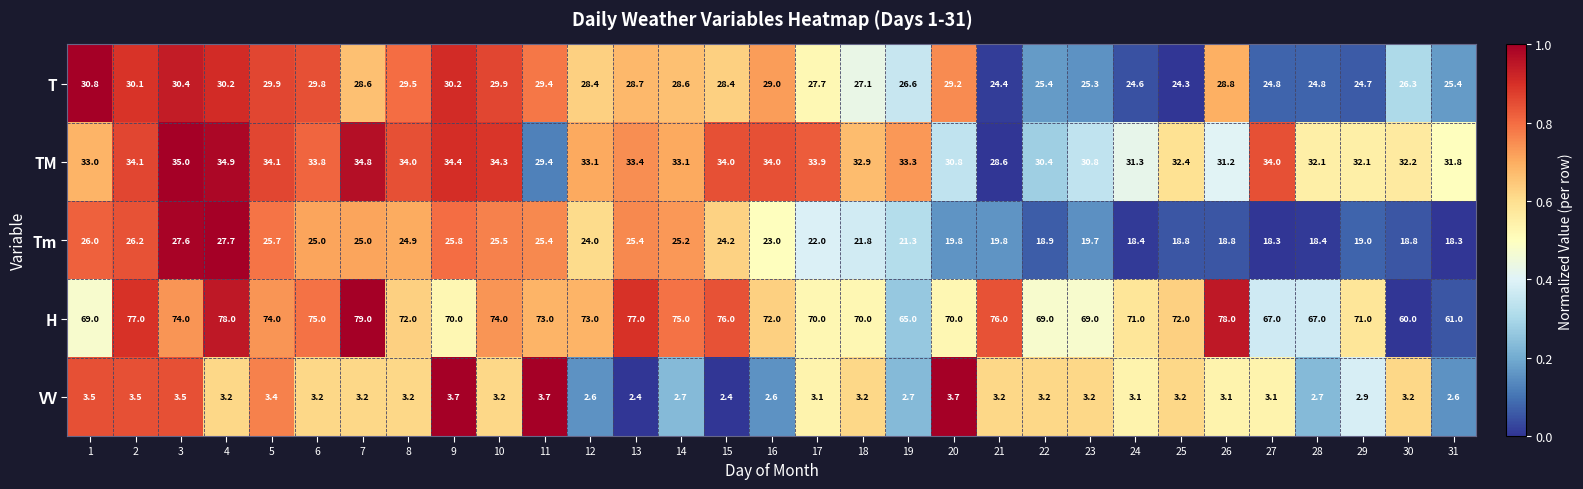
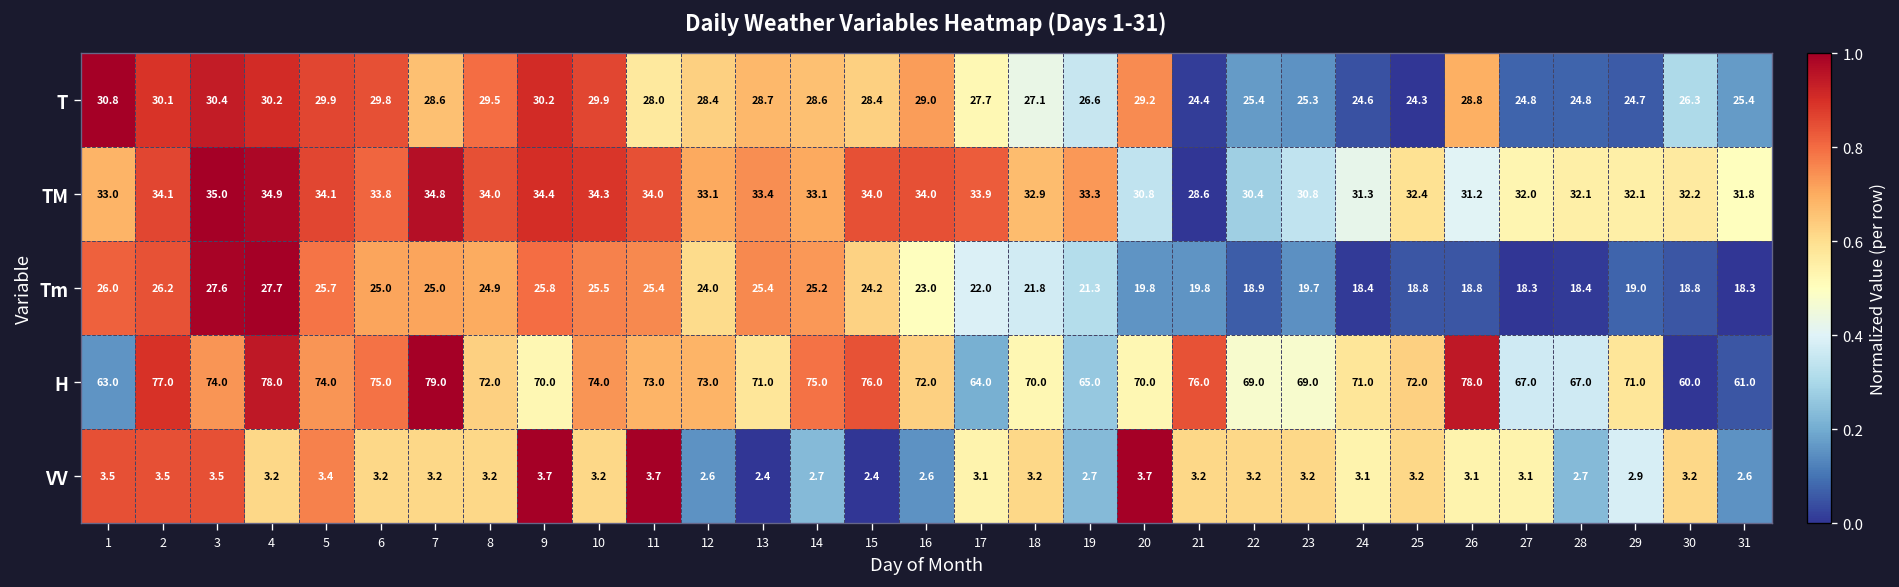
  {
    "T": {
      "1": 30.8,
      "2": 30.1,
      "3": 30.4,
      "4": 30.2,
      "5": 29.9,
      "6": 29.8,
      "7": 28.6,
      "8": 29.5,
      "9": 30.2,
      "10": 29.9,
-     "11": 29.4,
+     "11": 28.0,
      "12": 28.4,
      "13": 28.7,
      "14": 28.6,
      "15": 28.4,
      "16": 29.0,
      "17": 27.7,
      "18": 27.1,
      "19": 26.6,
      "20": 29.2,
      "21": 24.4,
      "22": 25.4,
      "23": 25.3,
      "24": 24.6,
      "25": 24.3,
      "26": 28.8,
      "27": 24.8,
      "28": 24.8,
      "29": 24.7,
      "30": 26.3,
      "31": 25.4
    },
    "TM": {
      "1": 33.0,
      "2": 34.1,
      "3": 35.0,
      "4": 34.9,
      "5": 34.1,
      "6": 33.8,
      "7": 34.8,
      "8": 34.0,
      "9": 34.4,
      "10": 34.3,
-     "11": 29.4,
+     "11": 34.0,
      "12": 33.1,
      "13": 33.4,
      "14": 33.1,
      "15": 34.0,
      "16": 34.0,
      "17": 33.9,
      "18": 32.9,
      "19": 33.3,
      "20": 30.8,
      "21": 28.6,
      "22": 30.4,
      "23": 30.8,
      "24": 31.3,
      "25": 32.4,
      "26": 31.2,
-     "27": 34.0,
+     "27": 32.0,
      "28": 32.1,
      "29": 32.1,
      "30": 32.2,
      "31": 31.8
    },
    "Tm": {
      "1": 26.0,
      "2": 26.2,
      "3": 27.6,
      "4": 27.7,
      "5": 25.7,
      "6": 25.0,
      "7": 25.0,
      "8": 24.9,
      "9": 25.8,
      "10": 25.5,
      "11": 25.4,
      "12": 24.0,
      "13": 25.4,
      "14": 25.2,
      "15": 24.2,
      "16": 23.0,
      "17": 22.0,
      "18": 21.8,
      "19": 21.3,
      "20": 19.8,
      "21": 19.8,
      "22": 18.9,
      "23": 19.7,
      "24": 18.4,
      "25": 18.8,
      "26": 18.8,
      "27": 18.3,
      "28": 18.4,
      "29": 19.0,
      "30": 18.8,
      "31": 18.3
    },
    "H": {
-     "1": 69.0,
+     "1": 63.0,
      "2": 77.0,
      "3": 74.0,
      "4": 78.0,
      "5": 74.0,
      "6": 75.0,
      "7": 79.0,
      "8": 72.0,
      "9": 70.0,
      "10": 74.0,
      "11": 73.0,
      "12": 73.0,
-     "13": 77.0,
+     "13": 71.0,
      "14": 75.0,
      "15": 76.0,
      "16": 72.0,
-     "17": 70.0,
+     "17": 64.0,
      "18": 70.0,
      "19": 65.0,
      "20": 70.0,
      "21": 76.0,
      "22": 69.0,
      "23": 69.0,
      "24": 71.0,
      "25": 72.0,
      "26": 78.0,
      "27": 67.0,
      "28": 67.0,
      "29": 71.0,
      "30": 60.0,
      "31": 61.0
    },
    "VV": {
      "1": 3.5,
      "2": 3.5,
      "3": 3.5,
      "4": 3.2,
      "5": 3.4,
      "6": 3.2,
      "7": 3.2,
      "8": 3.2,
      "9": 3.7,
      "10": 3.2,
      "11": 3.7,
      "12": 2.6,
      "13": 2.4,
      "14": 2.7,
      "15": 2.4,
      "16": 2.6,
      "17": 3.1,
      "18": 3.2,
      "19": 2.7,
      "20": 3.7,
      "21": 3.2,
      "22": 3.2,
      "23": 3.2,
      "24": 3.1,
      "25": 3.2,
      "26": 3.1,
      "27": 3.1,
      "28": 2.7,
      "29": 2.9,
      "30": 3.2,
      "31": 2.6
    }
  }
